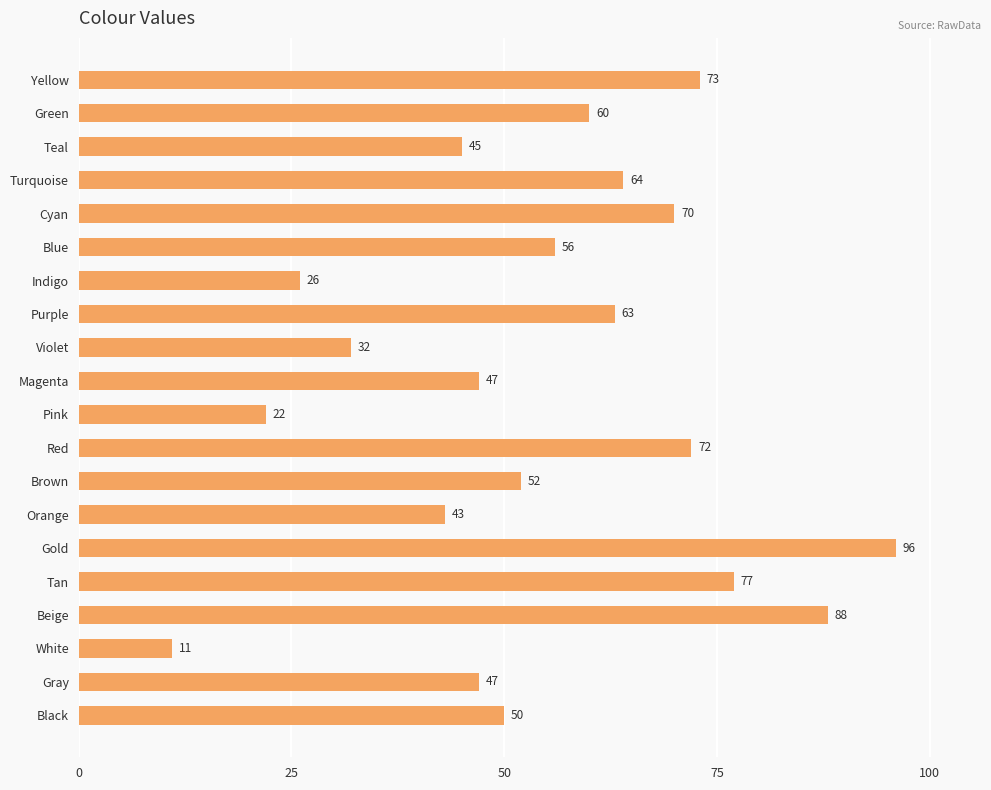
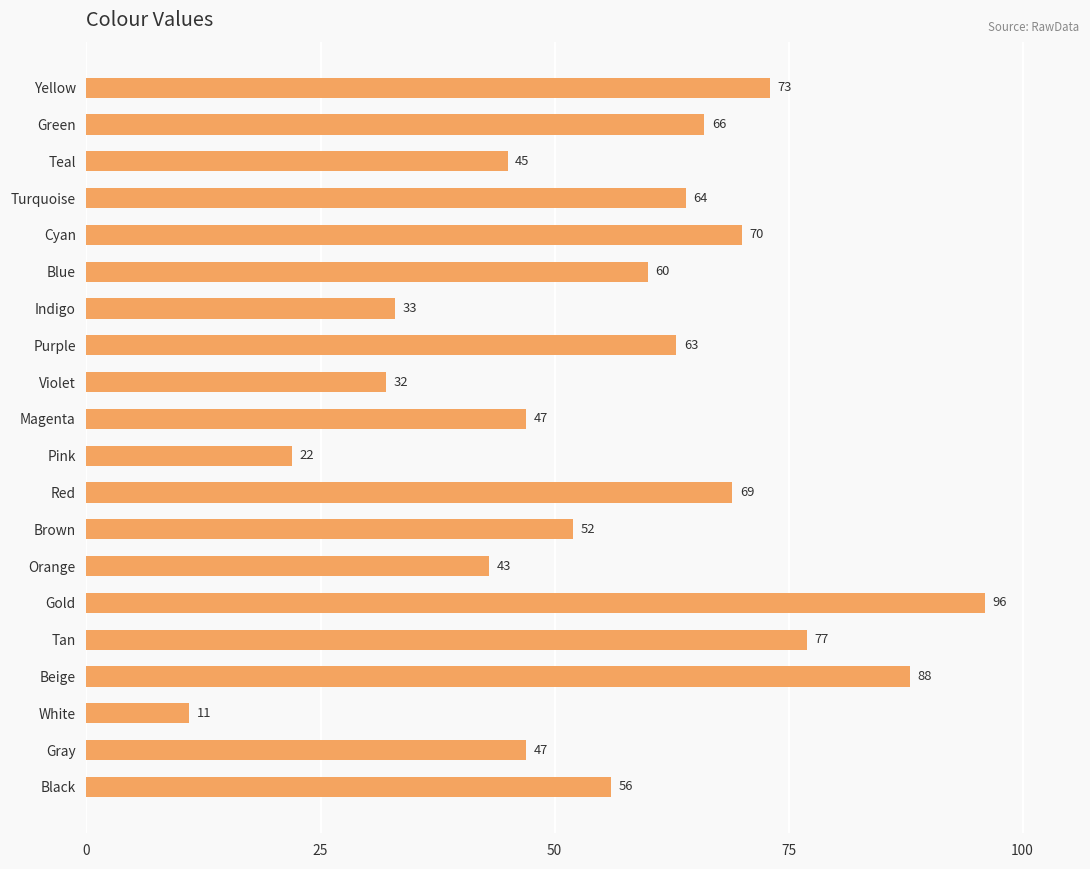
  {
    "Yellow": 73,
-   "Green": 60,
+   "Green": 66,
    "Teal": 45,
    "Turquoise": 64,
    "Cyan": 70,
-   "Blue": 56,
-   "Indigo": 26,
+   "Blue": 60,
+   "Indigo": 33,
    "Purple": 63,
    "Violet": 32,
    "Magenta": 47,
    "Pink": 22,
-   "Red": 72,
+   "Red": 69,
    "Brown": 52,
    "Orange": 43,
    "Gold": 96,
    "Tan": 77,
    "Beige": 88,
    "White": 11,
    "Gray": 47,
-   "Black": 50
+   "Black": 56
  }
